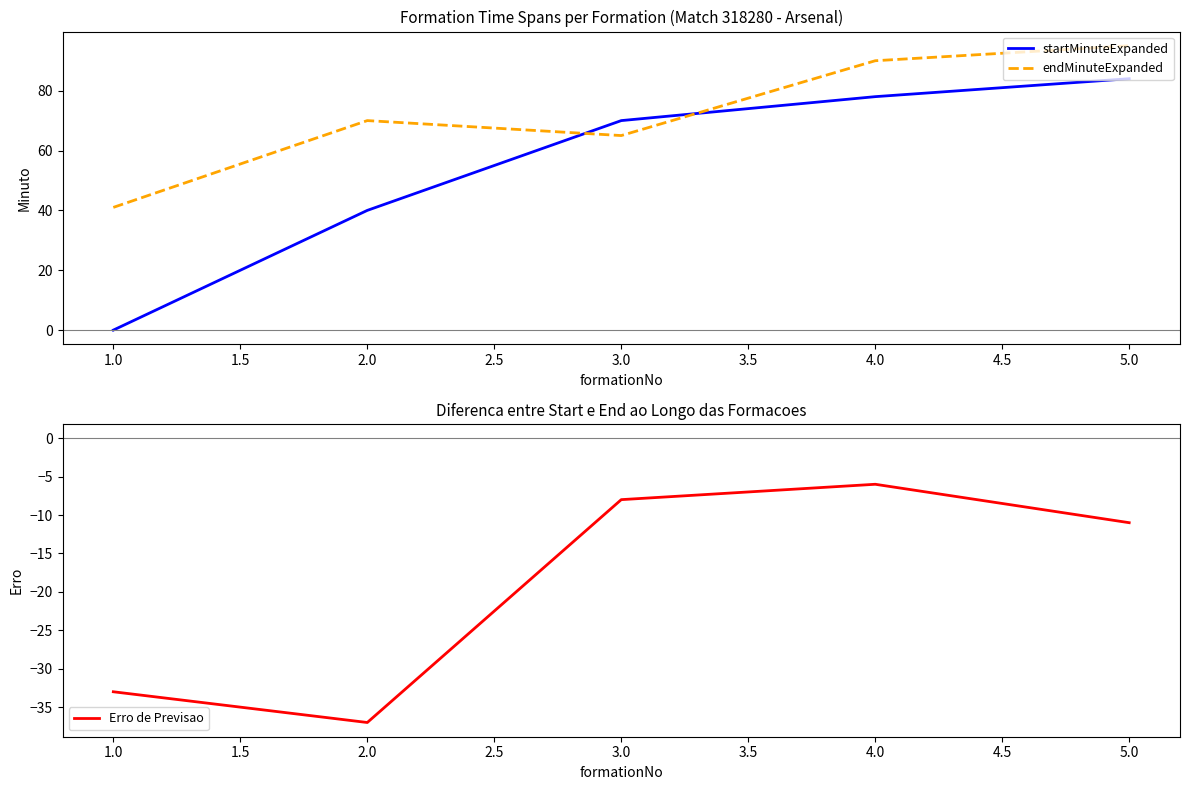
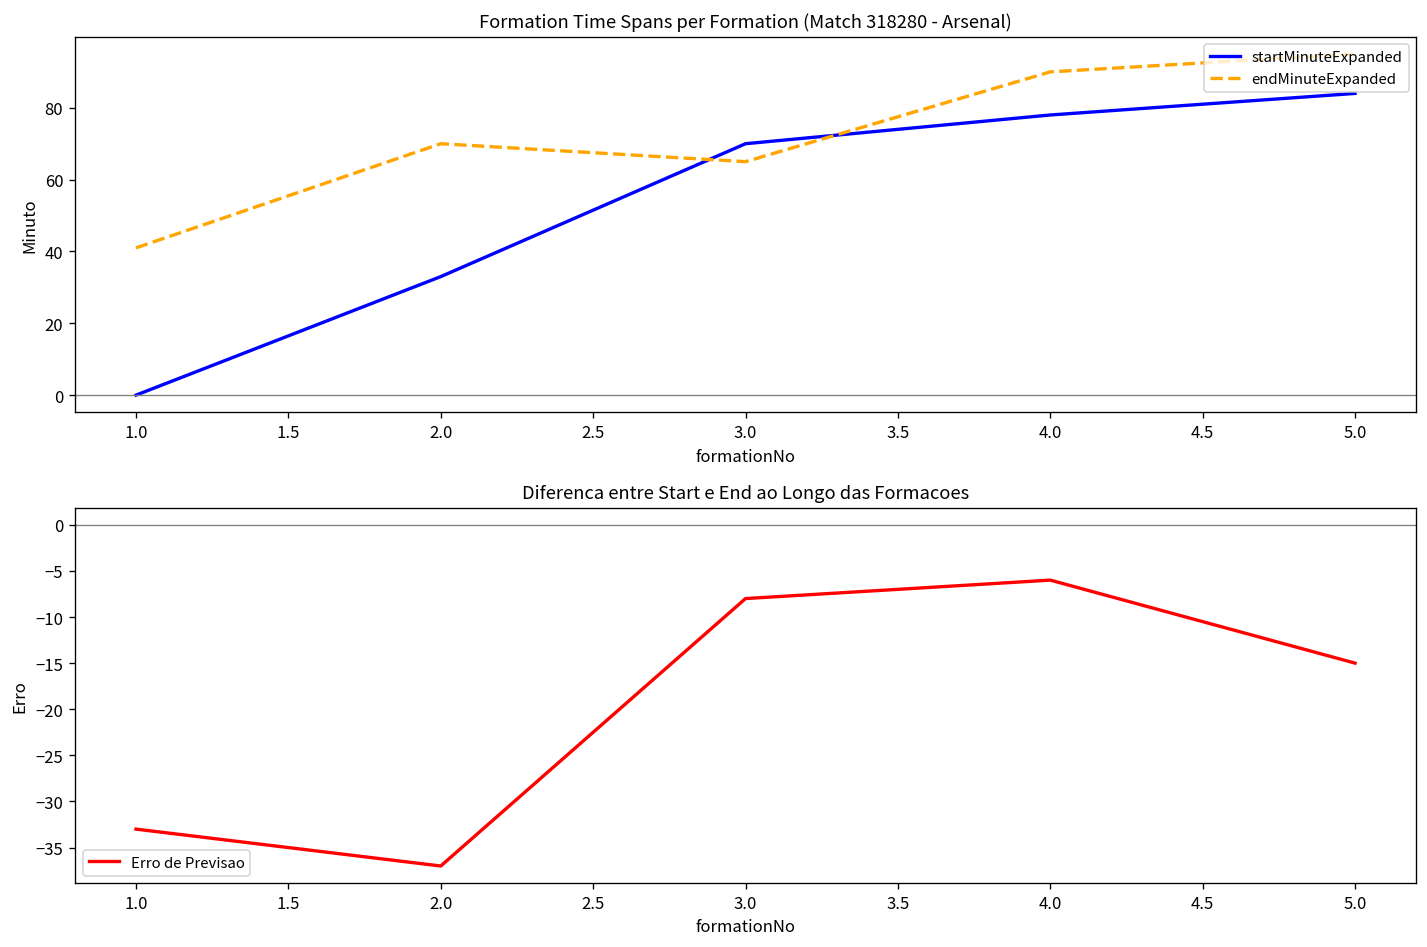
  {
    "Formation Time Spans per Formation (Match 318280 - Arsenal)": {
      "startMinuteExpanded": {
        "1.0": 0,
-       "2.0": 40,
+       "2.0": 33,
        "3.0": 70,
        "4.0": 78
      },
      "endMinuteExpanded": {
        "1.0": 41,
        "2.0": 70,
        "3.0": 65,
        "4.0": 90
      }
    },
    "Diferenca entre Start e End ao Longo das Formacoes": {
      "1.0": -33,
      "2.0": -37,
      "3.0": -8,
      "4.0": -6,
-     "5.0": -11
+     "5.0": -15
    }
  }
